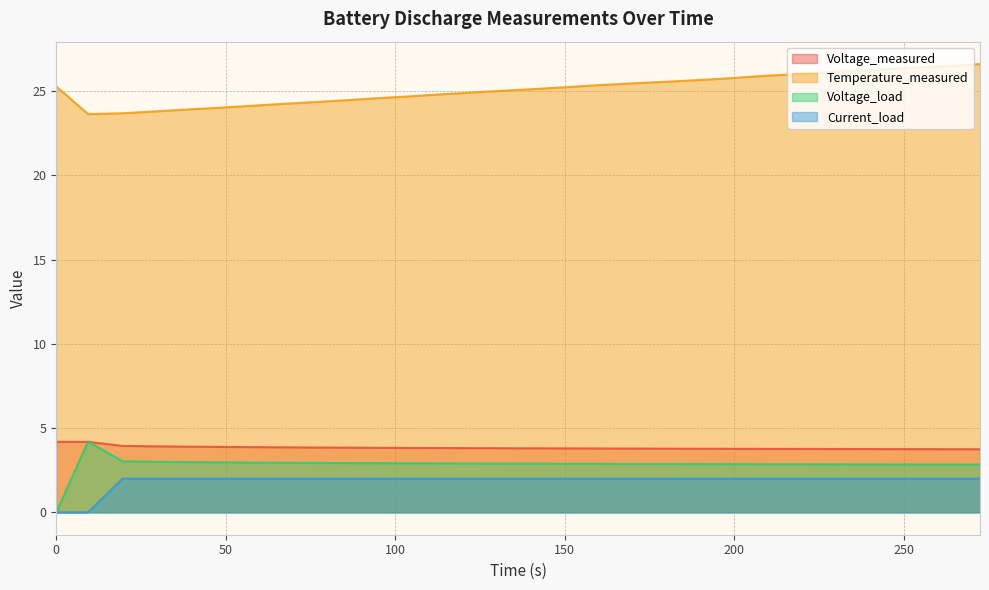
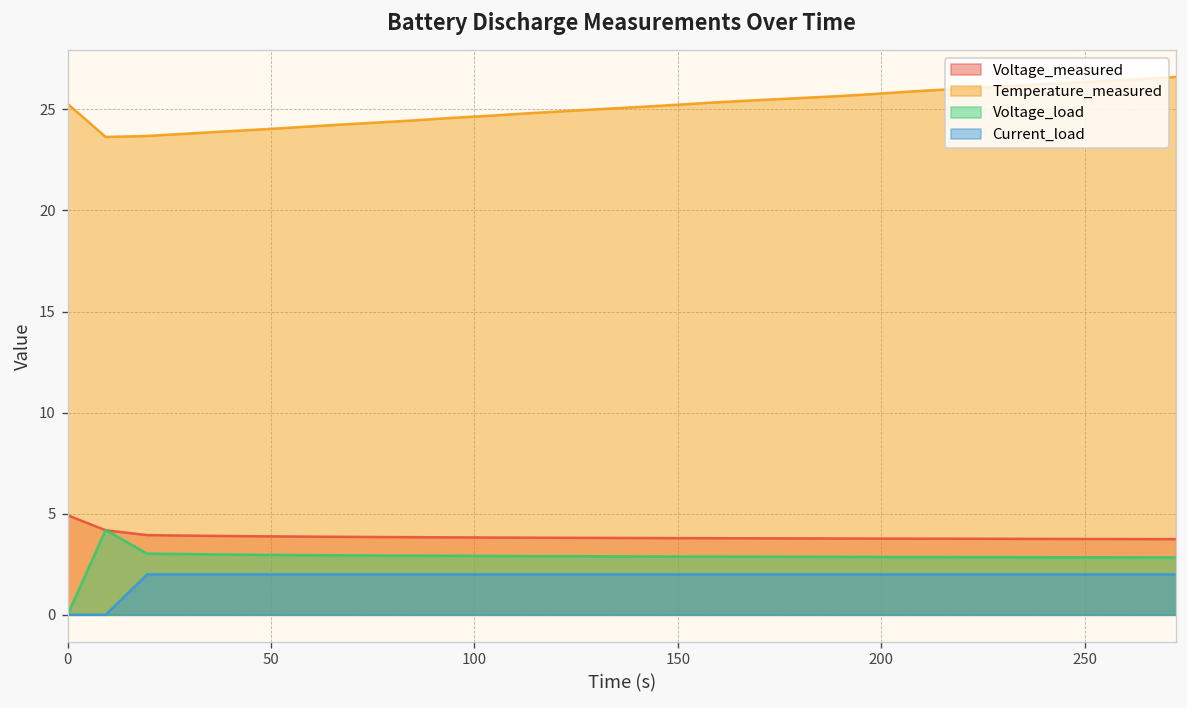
  {
    "Voltage_measured": {
-     "0": 4.2
+     "0": 4.9
    },
    "Temperature_measured": {
      "0": 25.3
    }
  }
